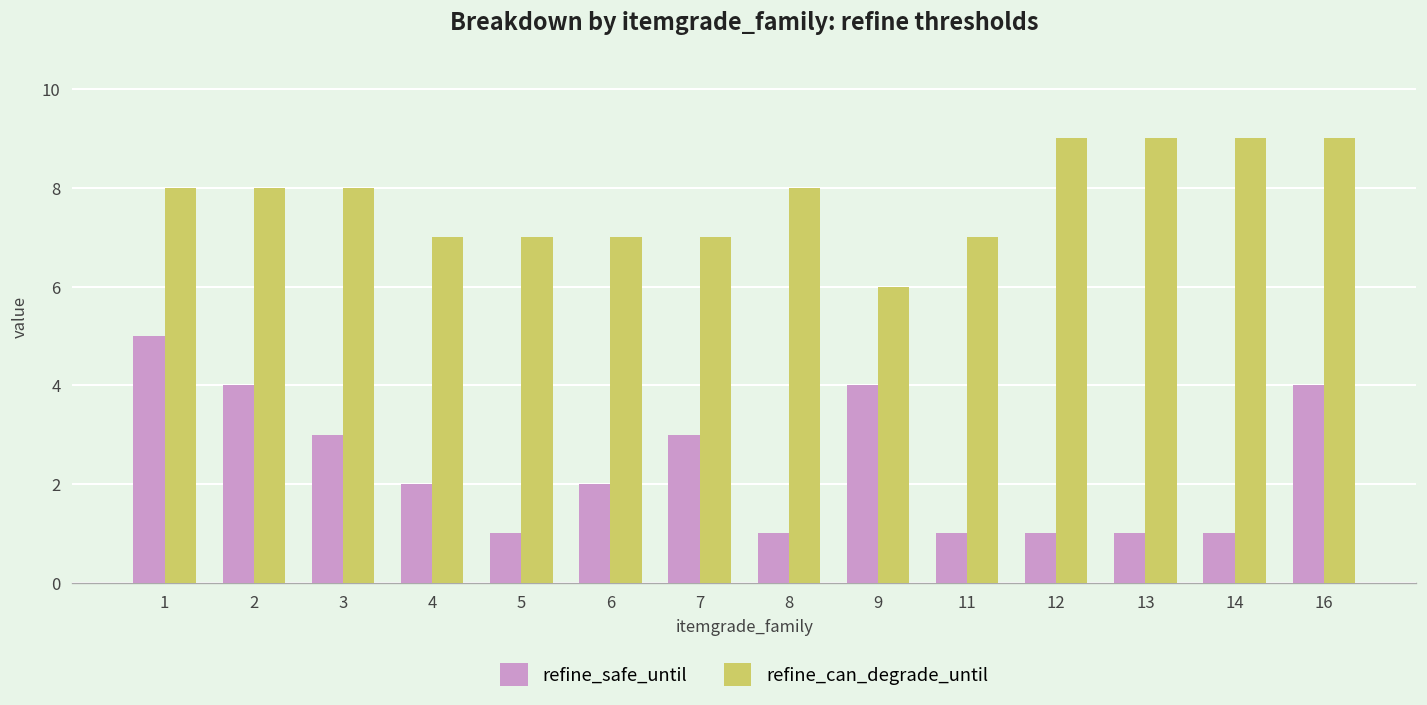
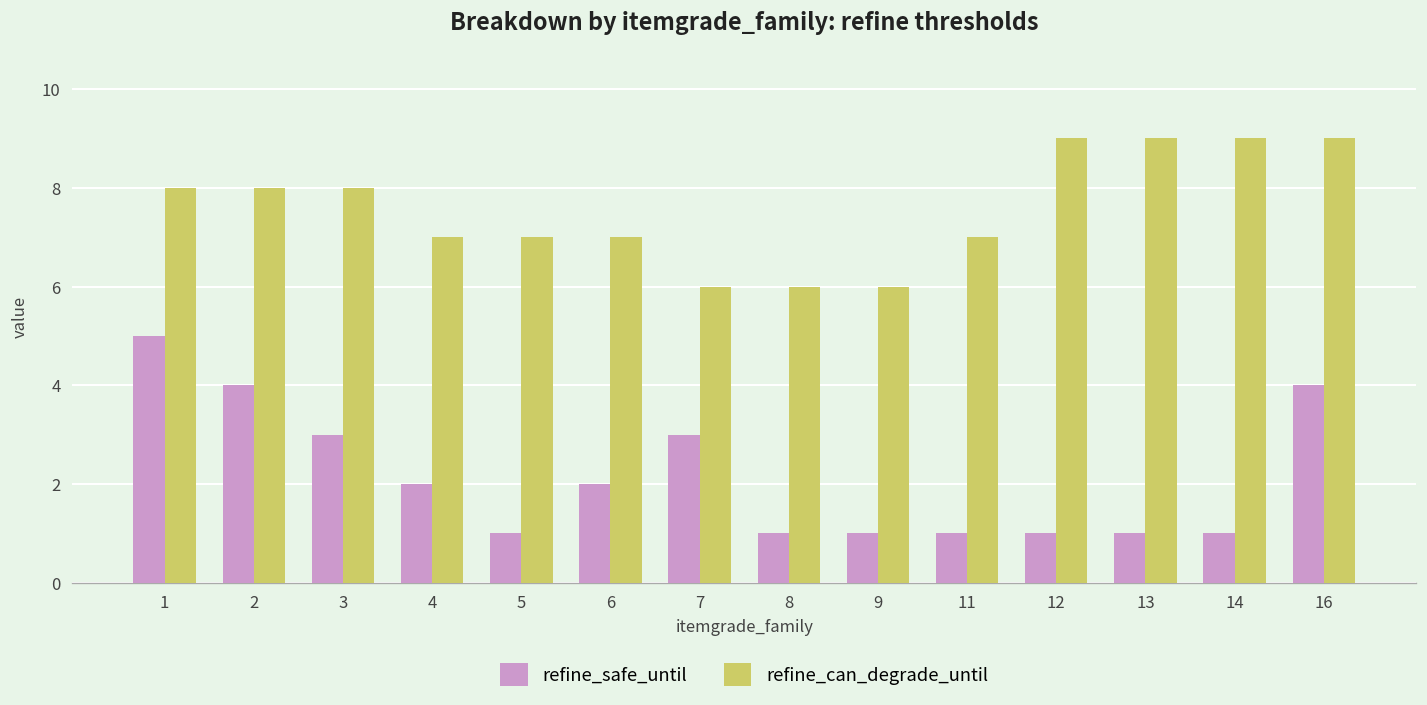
  {
    "refine_safe_until": {
      "1": 5,
      "2": 4,
      "3": 3,
      "4": 2,
      "5": 1,
      "6": 2,
      "7": 3,
      "8": 1,
-     "9": 4,
+     "9": 1,
      "11": 1,
      "12": 1,
      "13": 1,
      "14": 1,
      "16": 4
    },
    "refine_can_degrade_until": {
      "1": 8,
      "2": 8,
      "3": 8,
      "4": 7,
      "5": 7,
      "6": 7,
-     "7": 7,
-     "8": 8,
+     "7": 6,
+     "8": 6,
      "9": 6,
      "11": 7,
      "12": 9,
      "13": 9,
      "14": 9,
      "16": 9
    }
  }
